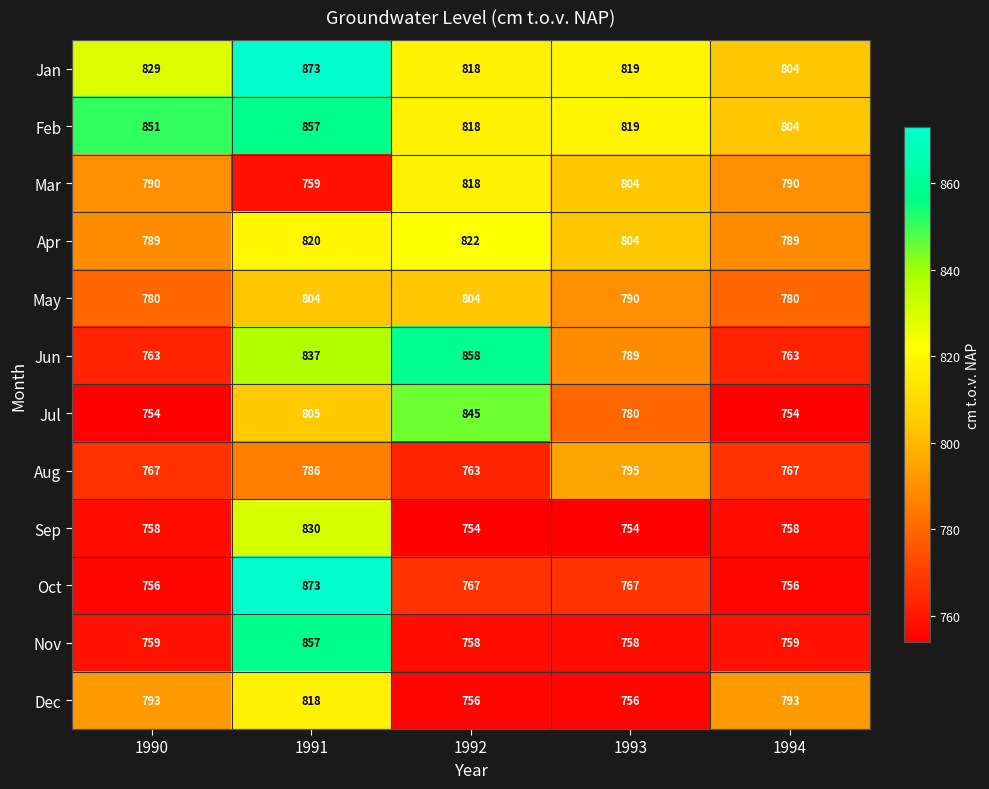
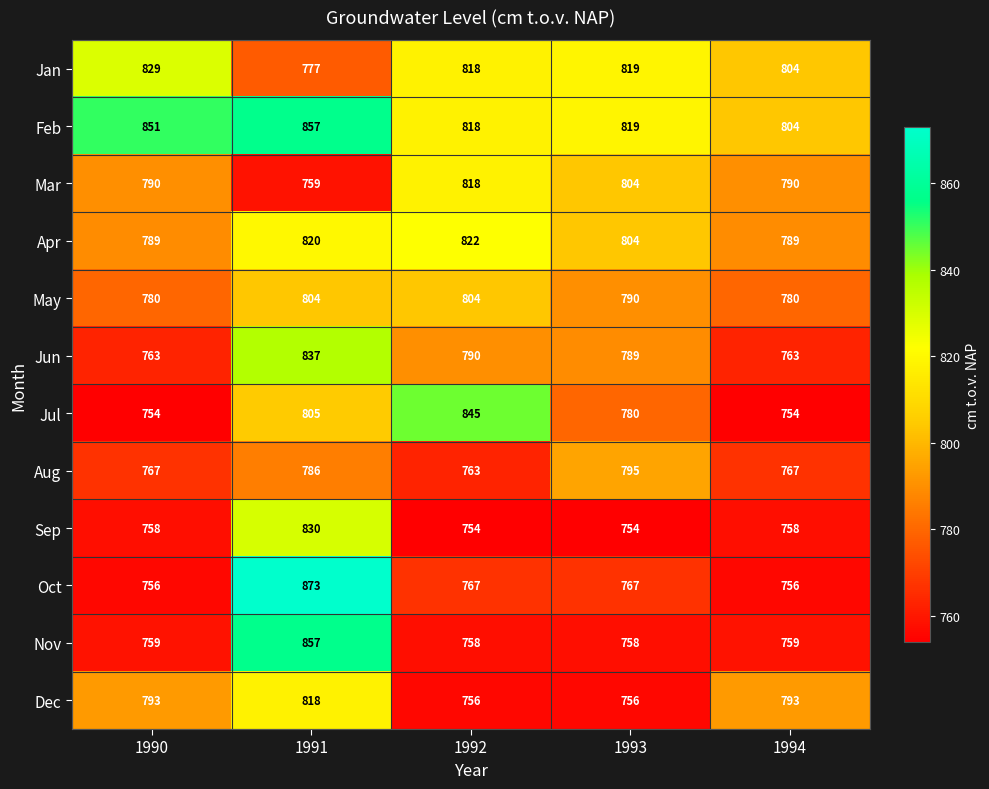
  {
    "Jan": {
      "1990": 829,
-     "1991": 873,
+     "1991": 777,
      "1992": 818,
      "1993": 819,
      "1994": 804
    },
    "Feb": {
      "1990": 851,
      "1991": 857,
      "1992": 818,
      "1993": 819,
      "1994": 804
    },
    "Mar": {
      "1990": 790,
      "1991": 759,
      "1992": 818,
      "1993": 804,
      "1994": 790
    },
    "Apr": {
      "1990": 789,
      "1991": 820,
      "1992": 822,
      "1993": 804,
      "1994": 789
    },
    "May": {
      "1990": 780,
      "1991": 804,
      "1992": 804,
      "1993": 790,
      "1994": 780
    },
    "Jun": {
      "1990": 763,
      "1991": 837,
-     "1992": 858,
+     "1992": 790,
      "1993": 789,
      "1994": 763
    },
    "Jul": {
      "1990": 754,
      "1991": 805,
      "1992": 845,
      "1993": 780,
      "1994": 754
    },
    "Aug": {
      "1990": 767,
      "1991": 786,
      "1992": 763,
      "1993": 795,
      "1994": 767
    },
    "Sep": {
      "1990": 758,
      "1991": 830,
      "1992": 754,
      "1993": 754,
      "1994": 758
    },
    "Oct": {
      "1990": 756,
      "1991": 873,
      "1992": 767,
      "1993": 767,
      "1994": 756
    },
    "Nov": {
      "1990": 759,
      "1991": 857,
      "1992": 758,
      "1993": 758,
      "1994": 759
    },
    "Dec": {
      "1990": 793,
      "1991": 818,
      "1992": 756,
      "1993": 756,
      "1994": 793
    }
  }
